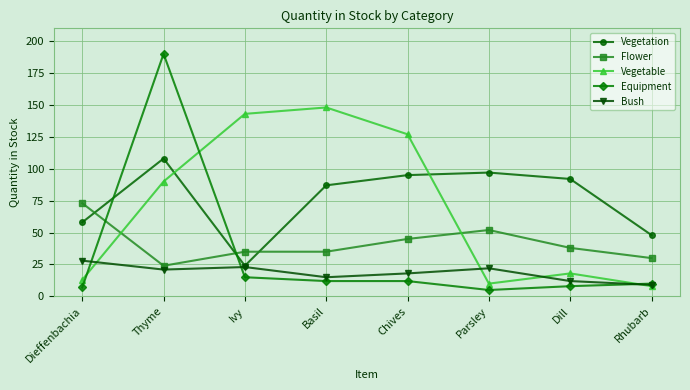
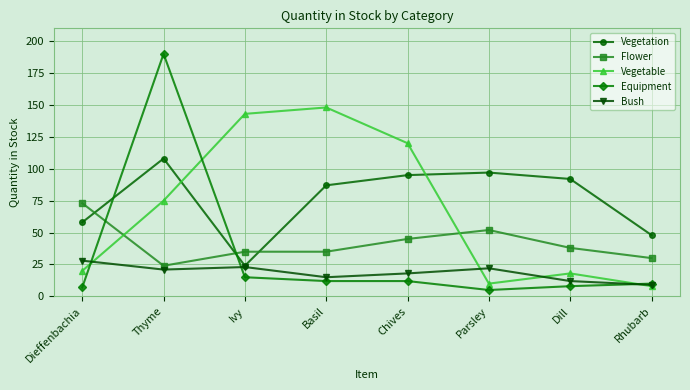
  {
    "Vegetable": {
-     "Dieffenbachia": 13,
-     "Thyme": 90,
+     "Dieffenbachia": 20,
+     "Thyme": 75,
      "Ivy": 143,
      "Basil": 148,
-     "Chives": 127,
+     "Chives": 120,
      "Parsley": 10,
      "Dill": 18
    }
  }
